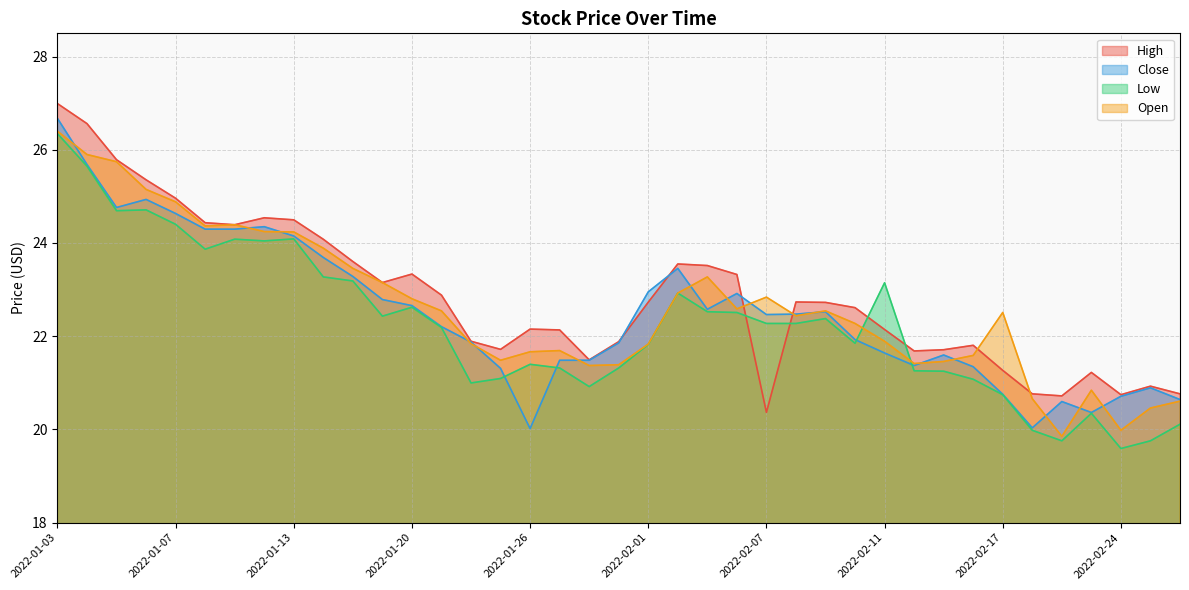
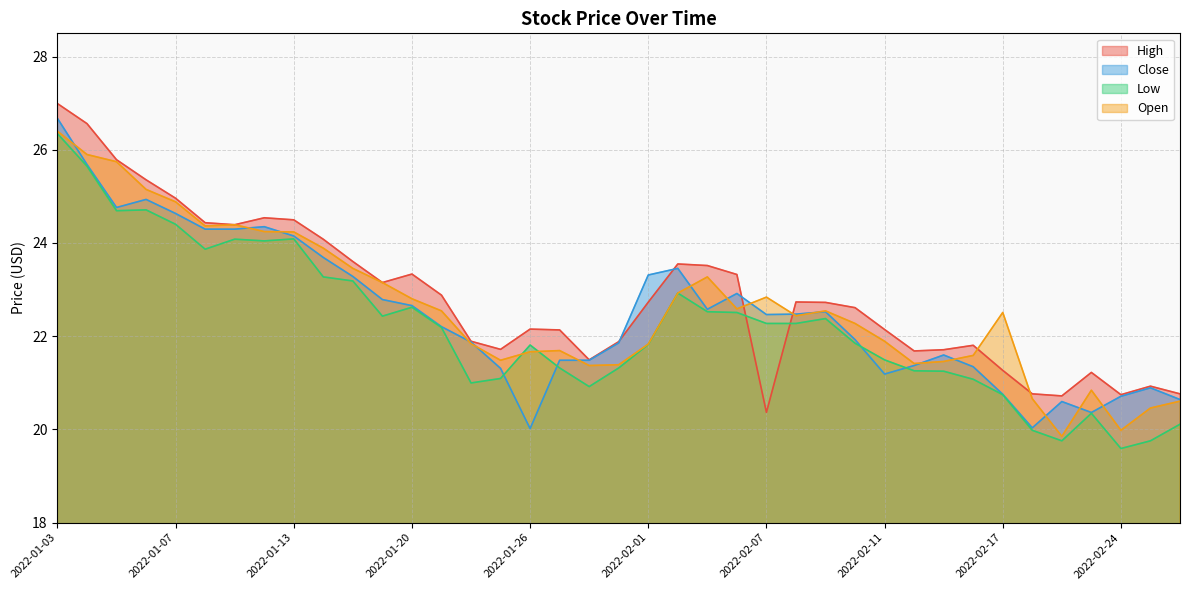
  {
    "High": {
      "2022-01-03": 27.0,
      "2022-01-07": 25.0,
      "2022-01-13": 24.5,
      "2022-01-20": 23.3,
      "2022-01-26": 22.2,
      "2022-02-01": 22.7,
      "2022-02-07": 20.4,
      "2022-02-11": 22.1,
      "2022-02-17": 21.3
    },
    "Close": {
      "2022-01-03": 26.7,
      "2022-01-07": 24.6,
      "2022-01-13": 24.2,
      "2022-01-26": 20.0,
-     "2022-02-01": 23.0,
+     "2022-02-01": 23.3,
      "2022-02-07": 22.5,
-     "2022-02-11": 21.6
+     "2022-02-11": 21.2
    },
    "Low": {
      "2022-01-07": 24.4,
      "2022-01-13": 24.1,
-     "2022-01-26": 21.4,
+     "2022-01-26": 21.8,
      "2022-02-07": 22.3,
-     "2022-02-11": 23.1,
+     "2022-02-11": 21.5,
      "2022-02-24": 19.6
    },
    "Open": {
      "2022-01-07": 24.9,
      "2022-01-13": 24.2,
      "2022-01-20": 22.8,
      "2022-01-26": 21.7,
      "2022-02-07": 22.8,
      "2022-02-11": 21.9,
      "2022-02-17": 22.5,
      "2022-02-24": 20.0
    }
  }
